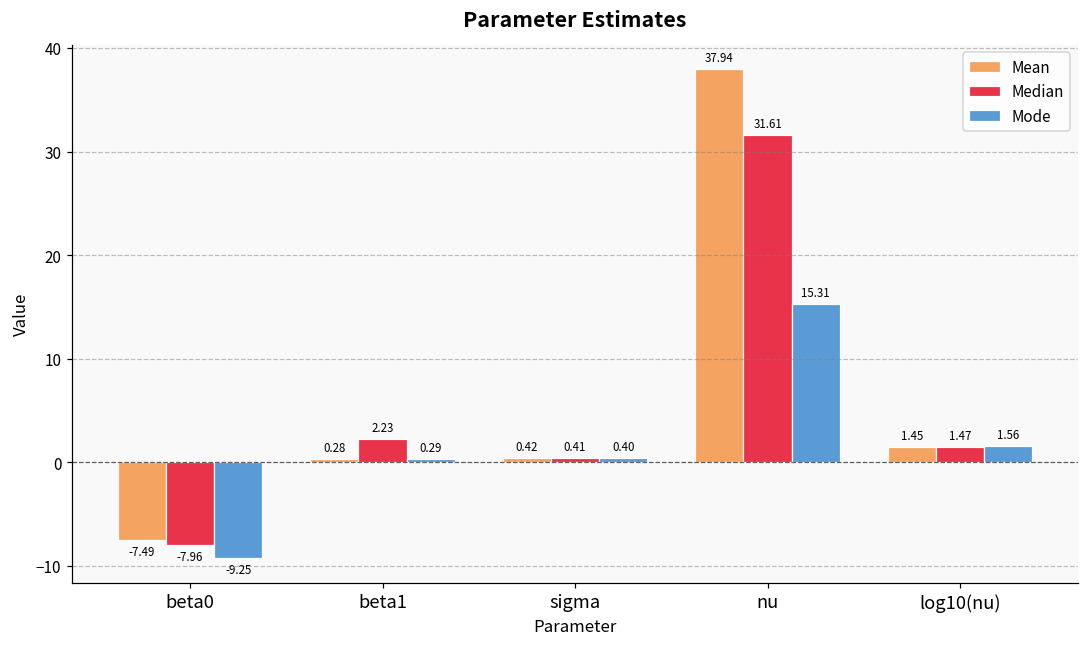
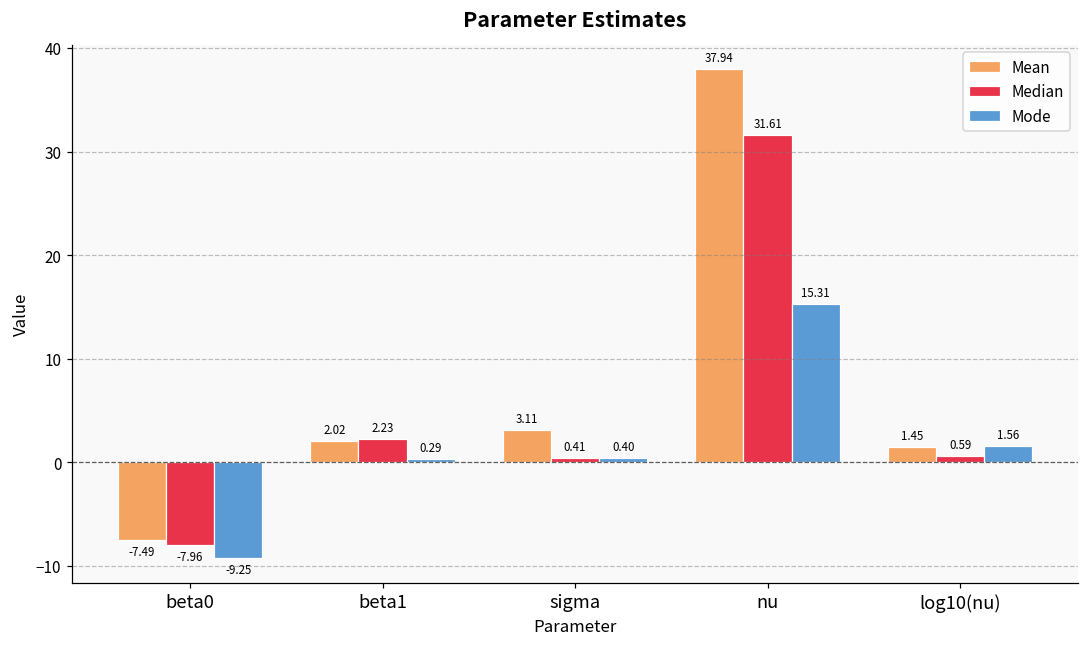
  {
    "Mean": {
      "beta0": -7.49,
-     "beta1": 0.28,
-     "sigma": 0.42,
+     "beta1": 2.02,
+     "sigma": 3.11,
      "nu": 37.94,
      "log10(nu)": 1.45
    },
    "Median": {
      "beta0": -7.96,
      "beta1": 2.23,
      "sigma": 0.41,
      "nu": 31.61,
-     "log10(nu)": 1.47
+     "log10(nu)": 0.59
    },
    "Mode": {
      "beta0": -9.25,
      "beta1": 0.29,
      "sigma": 0.40,
      "nu": 15.31,
      "log10(nu)": 1.56
    }
  }
